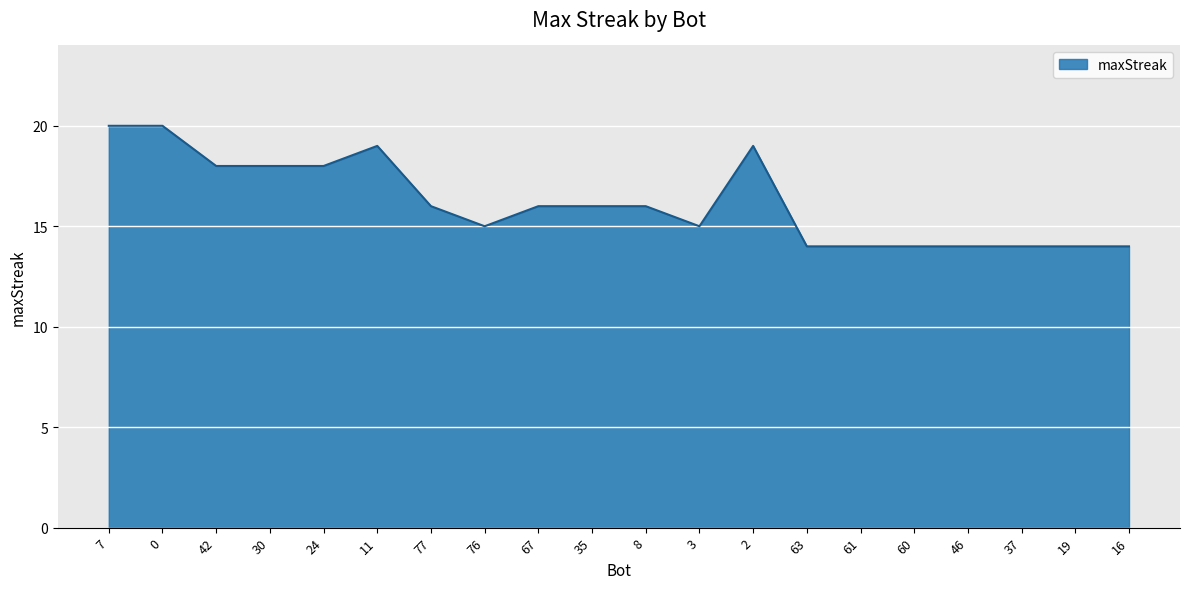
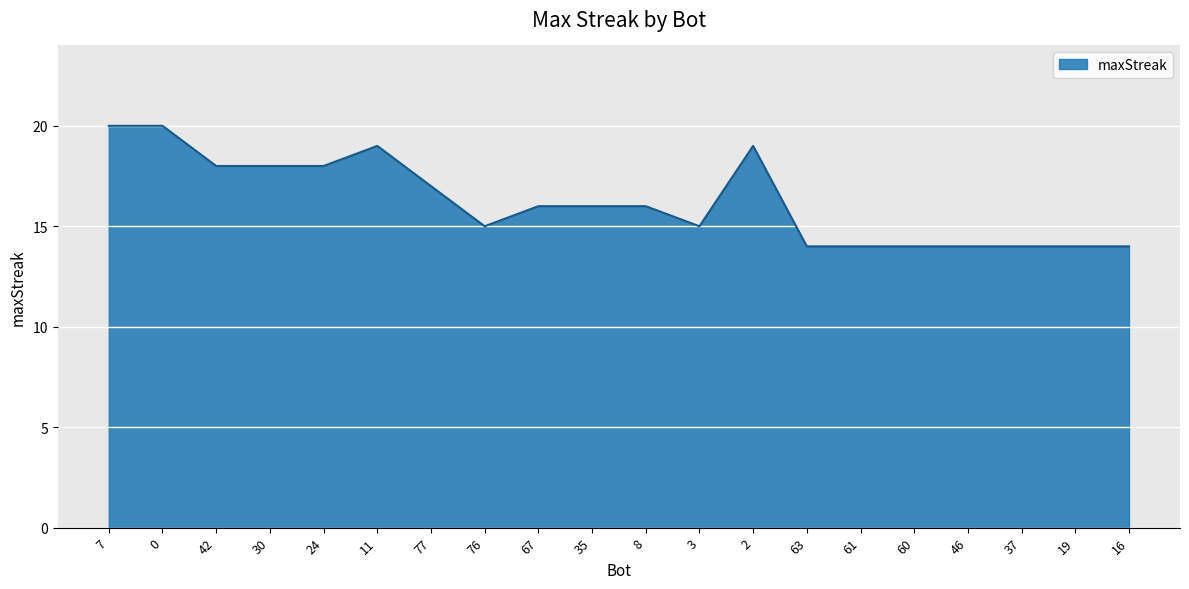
  {
    "7": 20,
    "0": 20,
    "42": 18,
    "30": 18,
    "24": 18,
    "11": 19,
-   "77": 16,
+   "77": 17,
    "76": 15,
    "67": 16,
    "35": 16,
    "8": 16,
    "3": 15,
    "2": 19,
    "63": 14,
    "61": 14,
    "60": 14,
    "46": 14,
    "37": 14,
    "19": 14,
    "16": 14
  }
